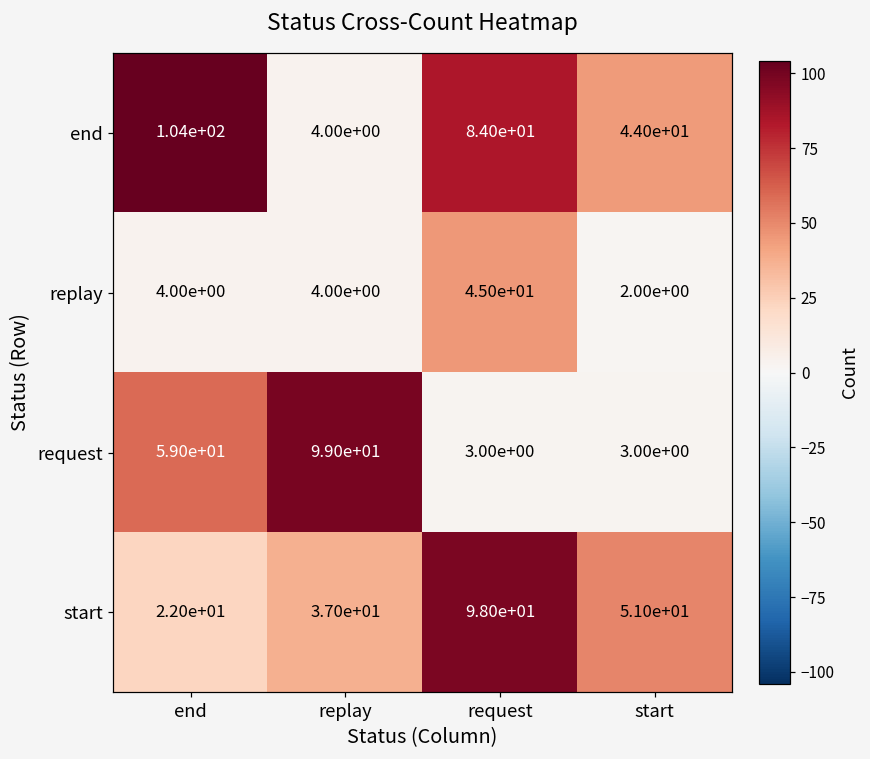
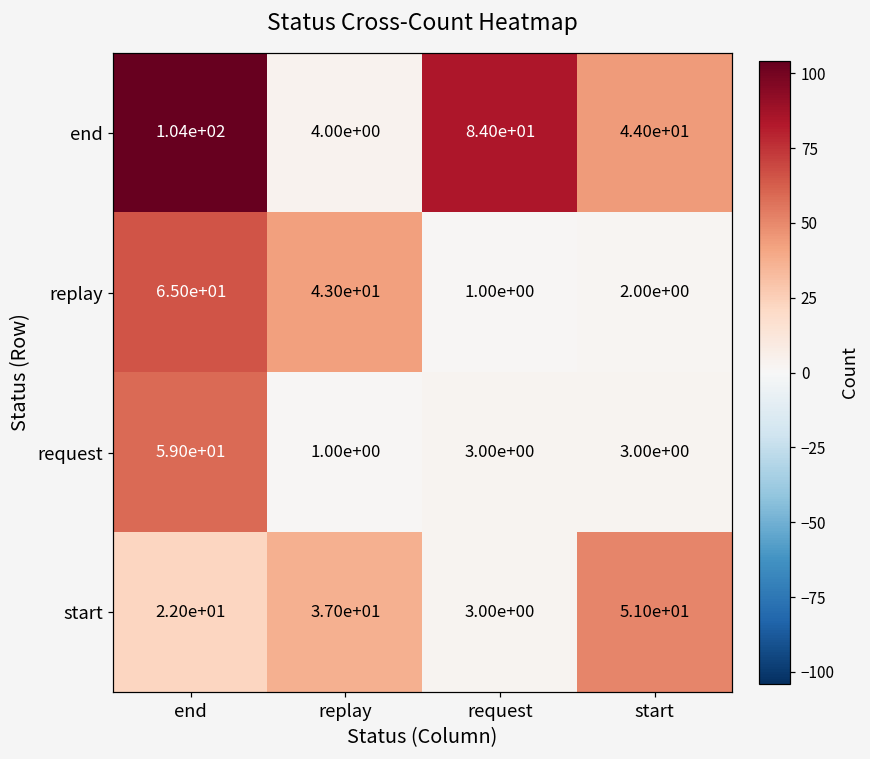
  {
    "end": {
      "end": "1.04e+02",
      "replay": "4.00e+00",
      "request": "8.40e+01",
      "start": "4.40e+01"
    },
    "replay": {
-     "end": "4.00e+00",
-     "replay": "4.00e+00",
-     "request": "4.50e+01",
+     "end": "6.50e+01",
+     "replay": "4.30e+01",
+     "request": "1.00e+00",
      "start": "2.00e+00"
    },
    "request": {
      "end": "5.90e+01",
-     "replay": "9.90e+01",
+     "replay": "1.00e+00",
      "request": "3.00e+00",
      "start": "3.00e+00"
    },
    "start": {
      "end": "2.20e+01",
      "replay": "3.70e+01",
-     "request": "9.80e+01",
+     "request": "3.00e+00",
      "start": "5.10e+01"
    }
  }
